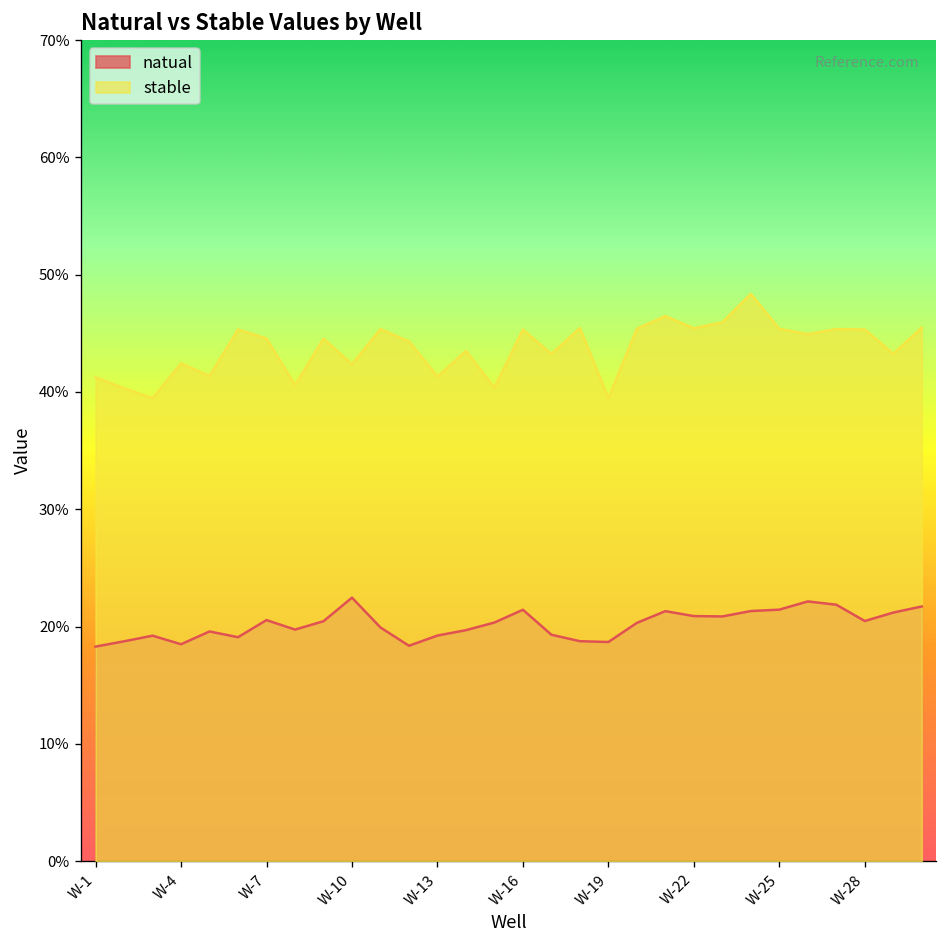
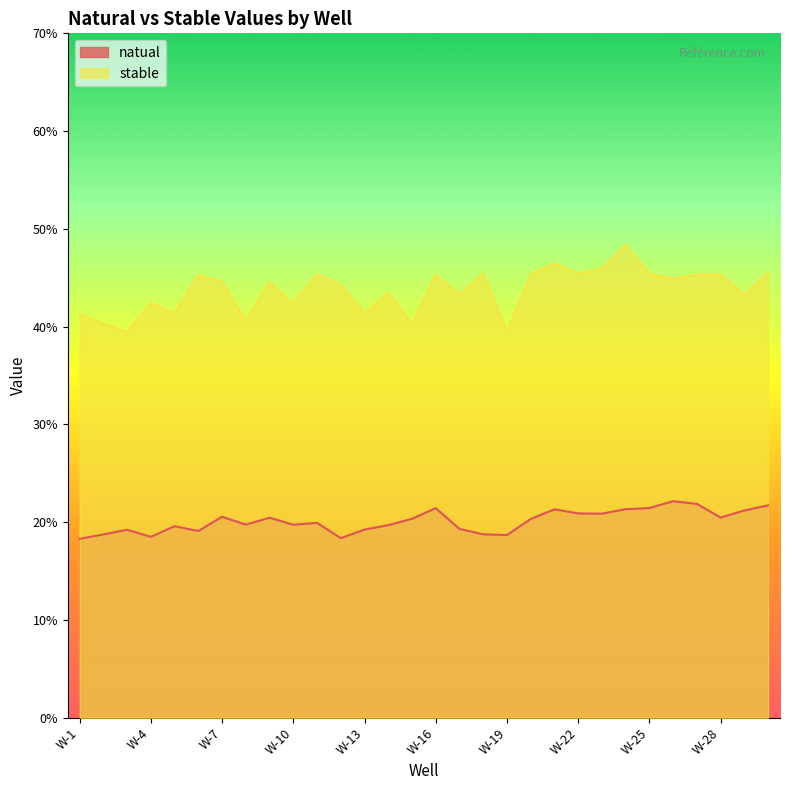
  {
    "natual": {
      "W-1": "18%",
      "W-4": "19%",
      "W-7": "21%",
-     "W-10": "22%",
+     "W-10": "20%",
      "W-13": "19%",
      "W-16": "21%",
      "W-19": "19%",
      "W-22": "21%",
      "W-25": "21%",
      "W-28": "20%"
    },
    "stable": {
      "W-1": "41%",
      "W-4": "42%",
      "W-7": "45%",
      "W-10": "42%",
      "W-13": "41%",
      "W-16": "45%",
      "W-19": "39%",
      "W-22": "45%",
      "W-25": "45%",
      "W-28": "45%"
    }
  }
